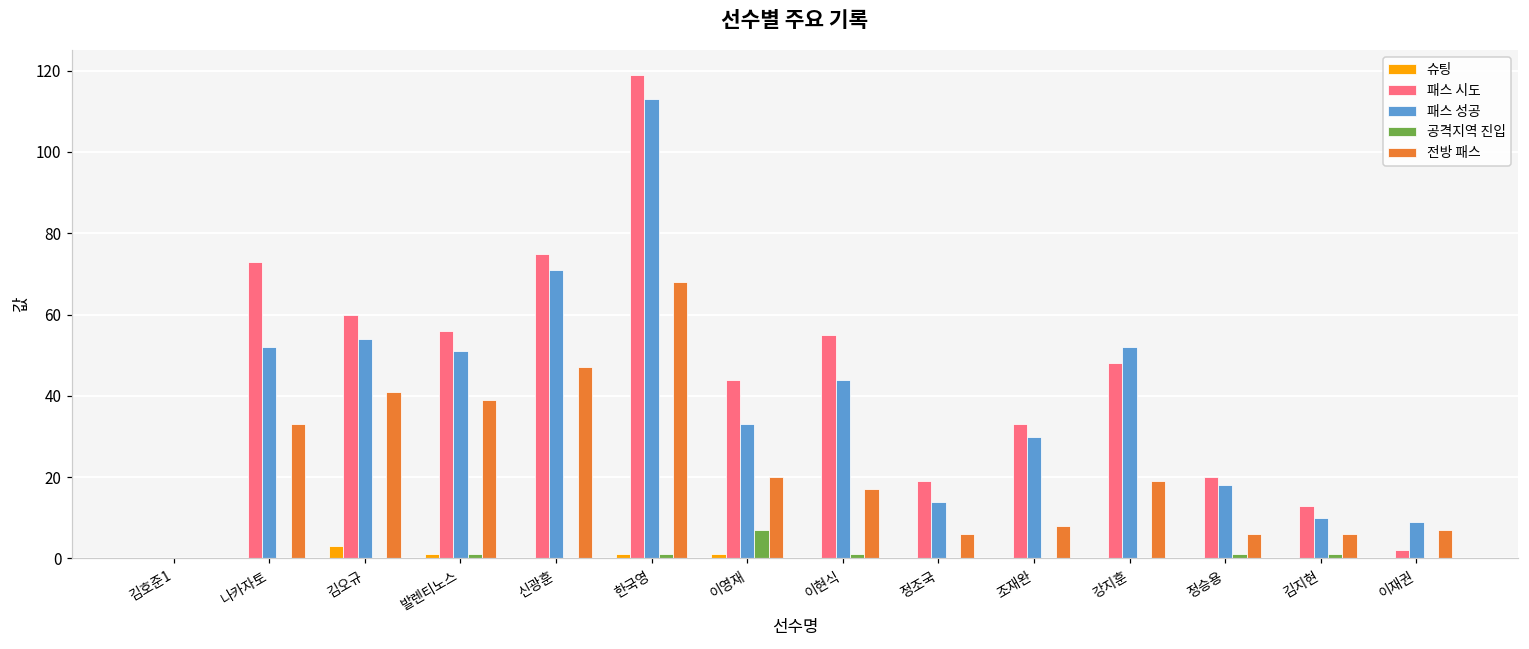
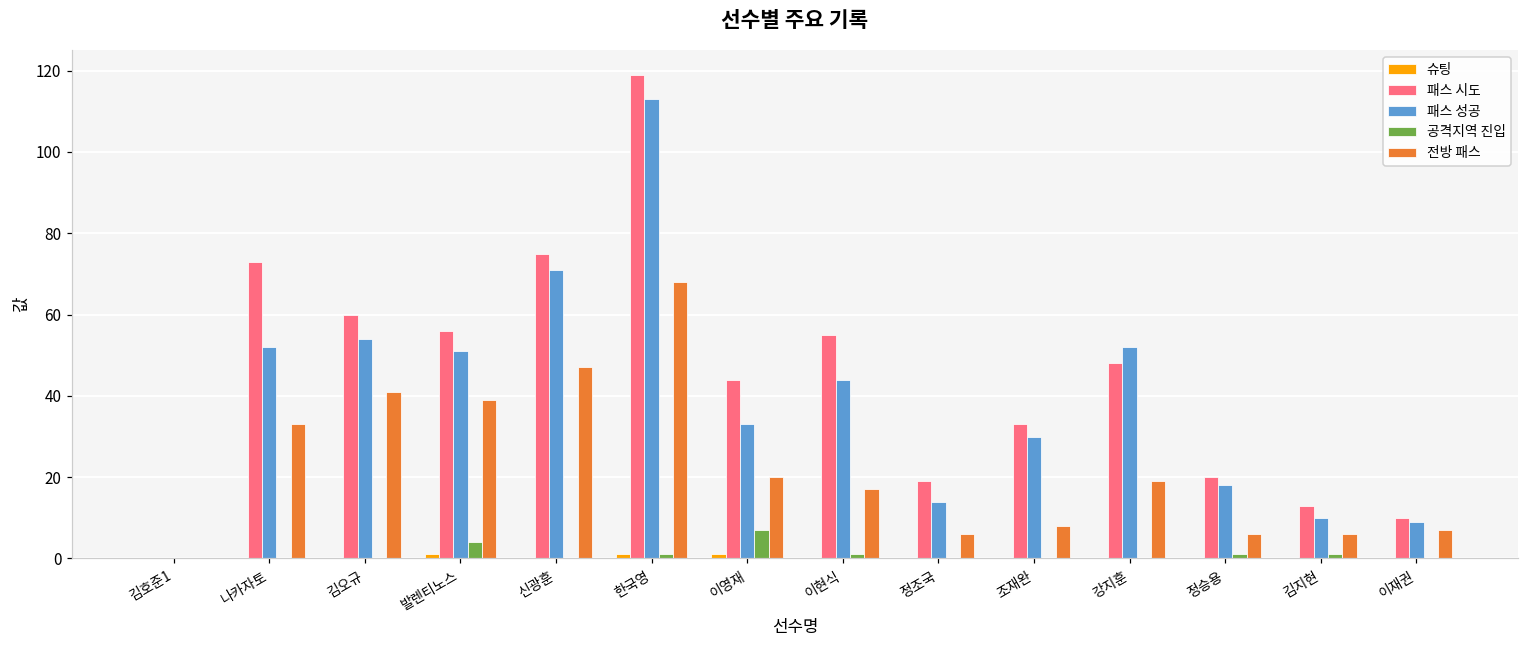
  {
    "슈팅": {
      "김호준1": 0,
      "나카자토": 0,
-     "김오규": 3,
+     "김오규": 0,
      "발렌티노스": 1,
      "신광훈": 0,
      "한국영": 1,
      "이영재": 1,
      "이현식": 0,
      "정조국": 0,
      "조재완": 0,
      "강지훈": 0,
      "정승용": 0,
      "김지현": 0,
      "이재권": 0
    },
    "패스 시도": {
      "김호준1": 0,
      "나카자토": 73,
      "김오규": 60,
      "발렌티노스": 56,
      "신광훈": 75,
      "한국영": 119,
      "이영재": 44,
      "이현식": 55,
      "정조국": 19,
      "조재완": 33,
      "강지훈": 48,
      "정승용": 20,
      "김지현": 13,
-     "이재권": 2
+     "이재권": 10
    },
    "패스 성공": {
      "김호준1": 0,
      "나카자토": 52,
      "김오규": 54,
      "발렌티노스": 51,
      "신광훈": 71,
      "한국영": 113,
      "이영재": 33,
      "이현식": 44,
      "정조국": 14,
      "조재완": 30,
      "강지훈": 52,
      "정승용": 18,
      "김지현": 10,
      "이재권": 9
    },
    "공격지역 진입": {
      "김호준1": 0,
      "나카자토": 0,
      "김오규": 0,
-     "발렌티노스": 1,
+     "발렌티노스": 4,
      "신광훈": 0,
      "한국영": 1,
      "이영재": 7,
      "이현식": 1,
      "정조국": 0,
      "조재완": 0,
      "강지훈": 0,
      "정승용": 1,
      "김지현": 1,
      "이재권": 0
    },
    "전방 패스": {
      "김호준1": 0,
      "나카자토": 33,
      "김오규": 41,
      "발렌티노스": 39,
      "신광훈": 47,
      "한국영": 68,
      "이영재": 20,
      "이현식": 17,
      "정조국": 6,
      "조재완": 8,
      "강지훈": 19,
      "정승용": 6,
      "김지현": 6,
      "이재권": 7
    }
  }
